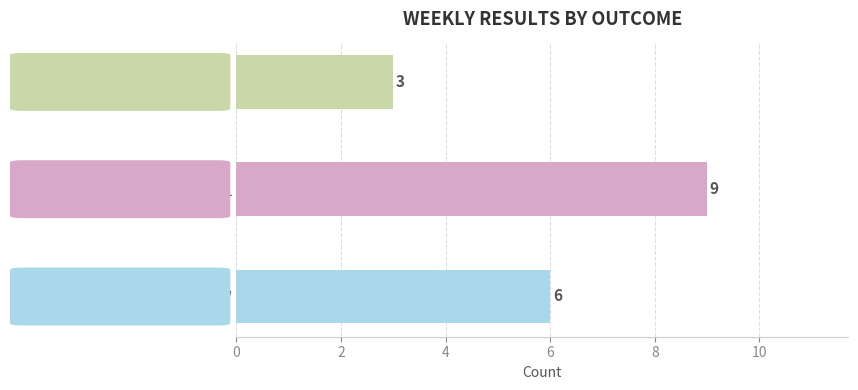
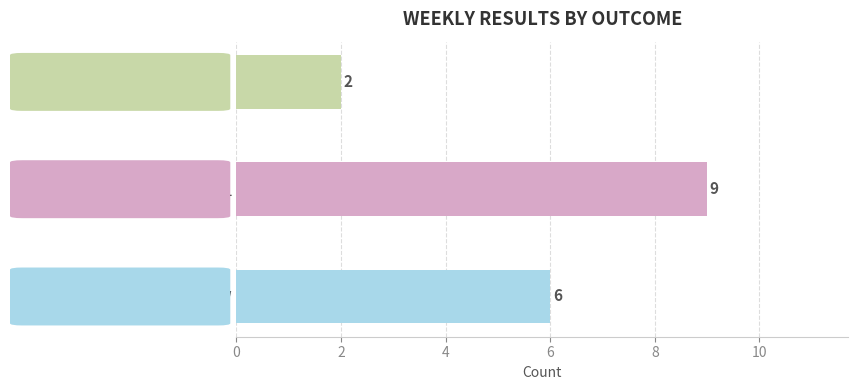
  {
-   "Bye": 3,
+   "Bye": 2,
    "L": 9,
    "W": 6
  }
